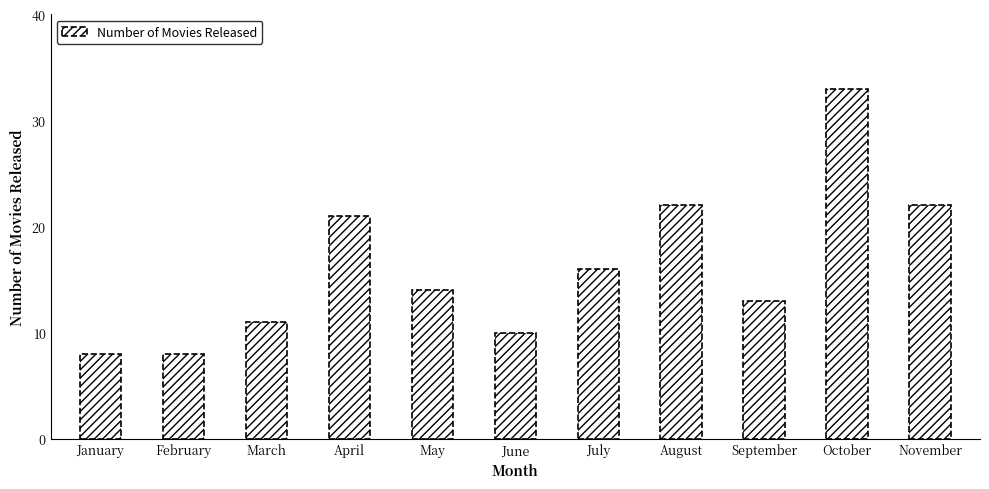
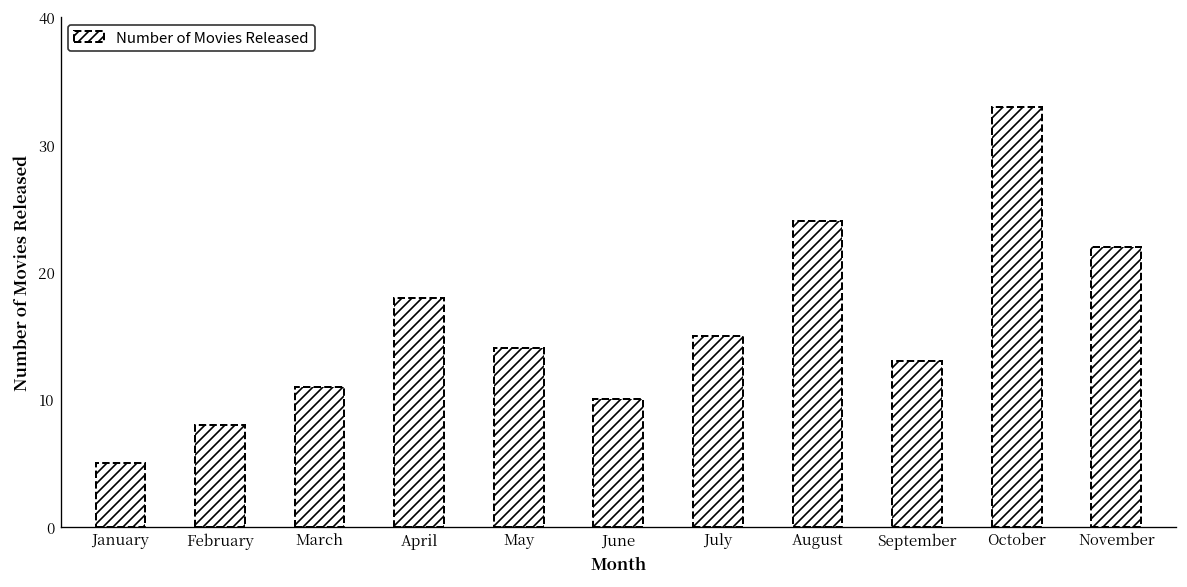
  {
-   "January": 8,
+   "January": 5,
    "February": 8,
    "March": 11,
-   "April": 21,
+   "April": 18,
    "May": 14,
    "June": 10,
-   "July": 16,
-   "August": 22,
+   "July": 15,
+   "August": 24,
    "September": 13,
    "October": 33,
    "November": 22
  }
